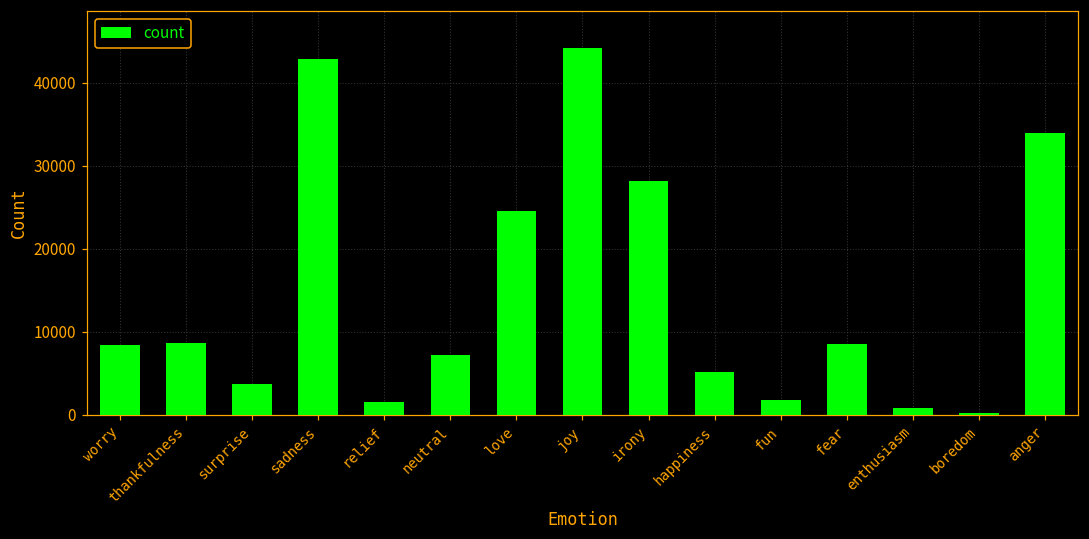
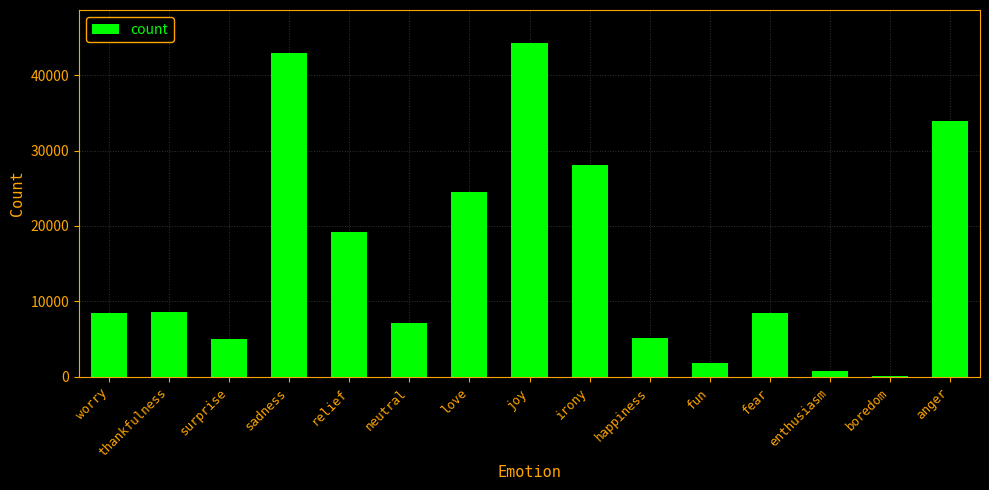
  {
    "worry": 8000,
    "thankfulness": 9000,
-   "surprise": 4000,
+   "surprise": 5000,
    "sadness": 43000,
-   "relief": 2000,
+   "relief": 19000,
    "neutral": 7000,
    "love": 25000,
    "joy": 44000,
    "irony": 28000,
    "happiness": 5000,
    "fun": 2000,
    "fear": 8000,
    "enthusiasm": 1000,
    "anger": 34000
  }
